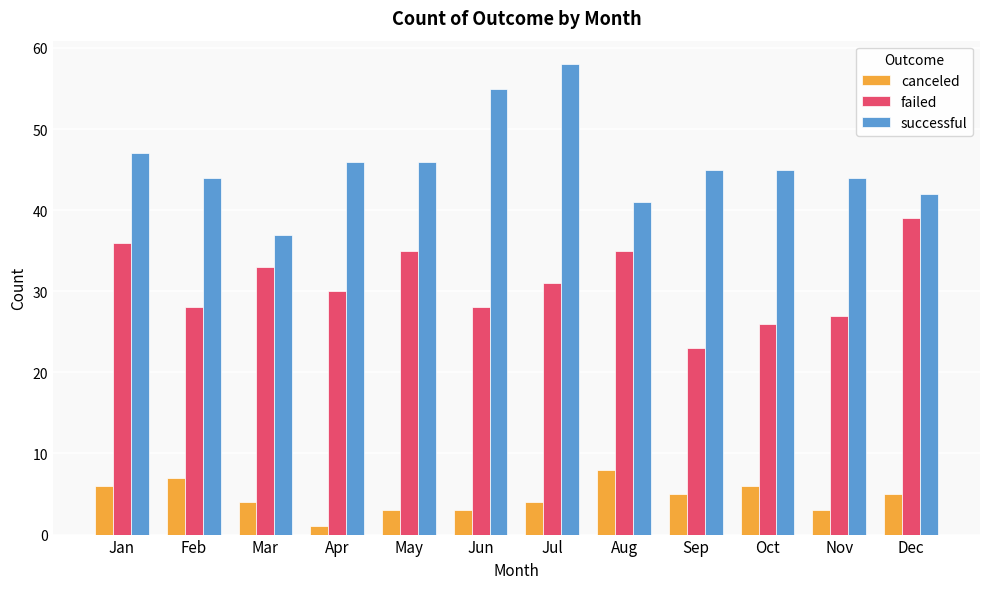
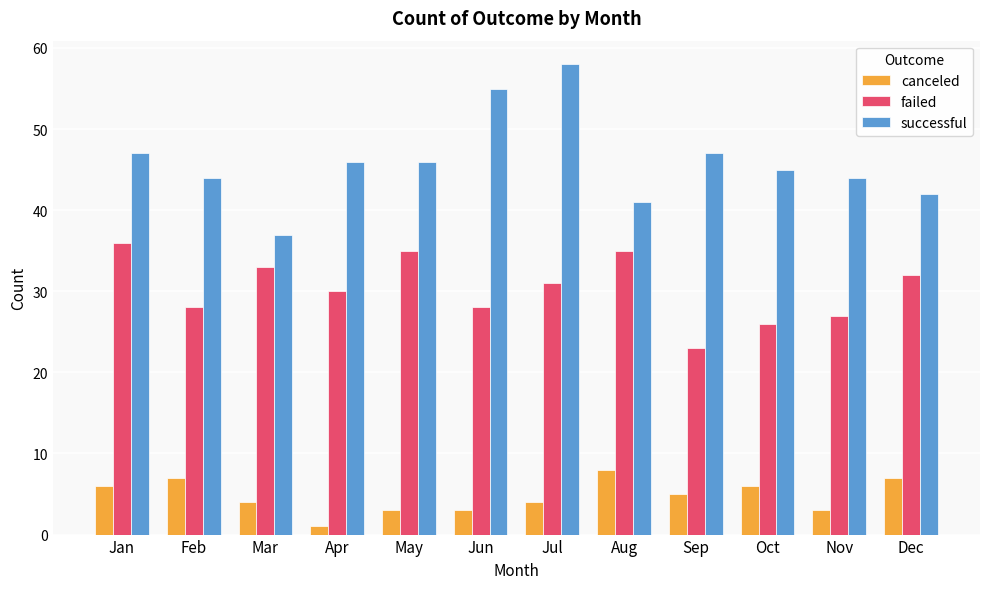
  {
    "canceled": {
      "Jan": 6,
      "Feb": 7,
      "Mar": 4,
      "Apr": 1,
      "May": 3,
      "Jun": 3,
      "Jul": 4,
      "Aug": 8,
      "Sep": 5,
      "Oct": 6,
      "Nov": 3,
-     "Dec": 5
+     "Dec": 7
    },
    "failed": {
      "Jan": 36,
      "Feb": 28,
      "Mar": 33,
      "Apr": 30,
      "May": 35,
      "Jun": 28,
      "Jul": 31,
      "Aug": 35,
      "Sep": 23,
      "Oct": 26,
      "Nov": 27,
-     "Dec": 39
+     "Dec": 32
    },
    "successful": {
      "Jan": 47,
      "Feb": 44,
      "Mar": 37,
      "Apr": 46,
      "May": 46,
      "Jun": 55,
      "Jul": 58,
      "Aug": 41,
-     "Sep": 45,
+     "Sep": 47,
      "Oct": 45,
      "Nov": 44,
      "Dec": 42
    }
  }
